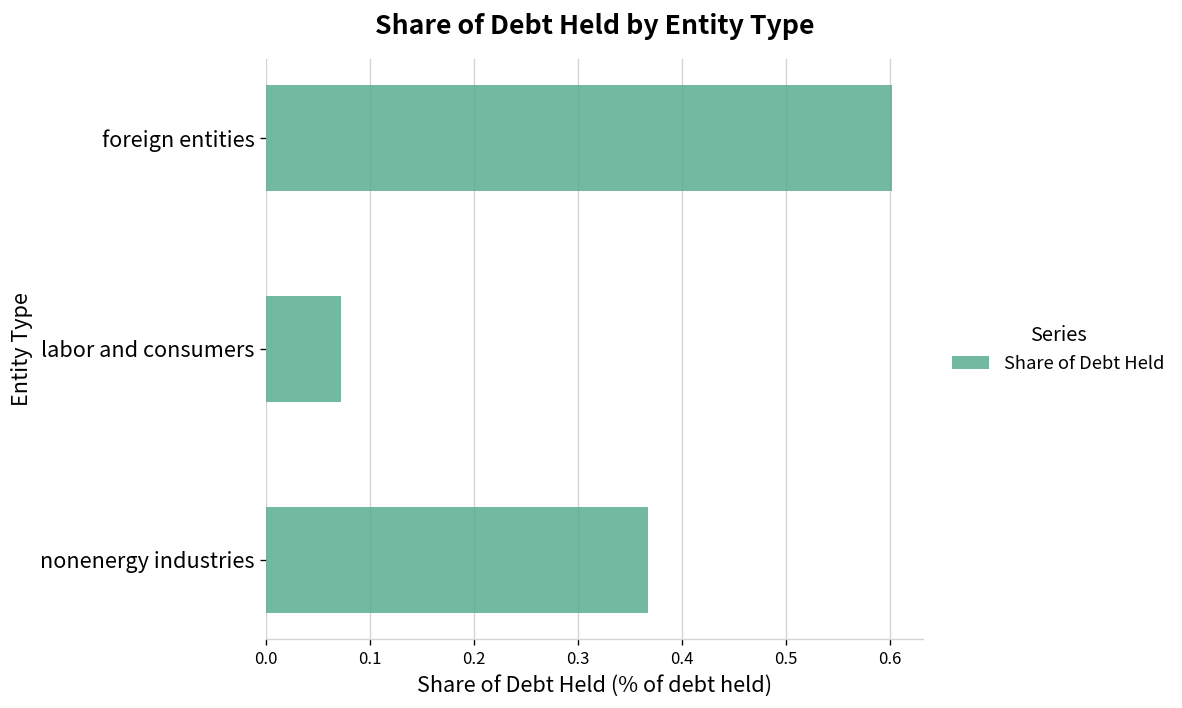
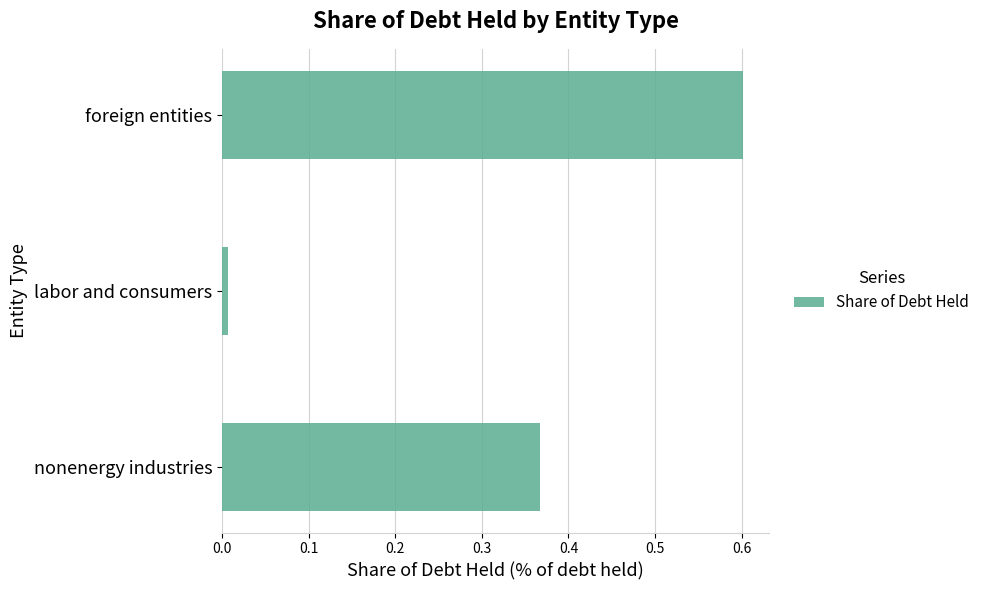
  {
    "foreign entities": 0.60,
-   "labor and consumers": 0.07,
+   "labor and consumers": 0.01,
    "nonenergy industries": 0.37
  }
